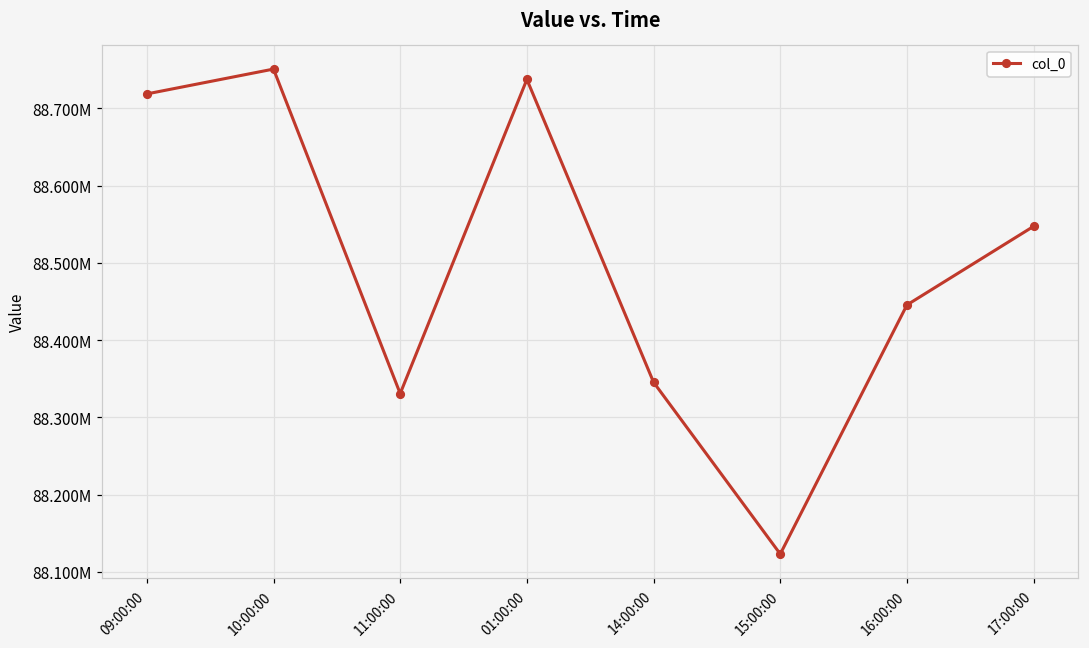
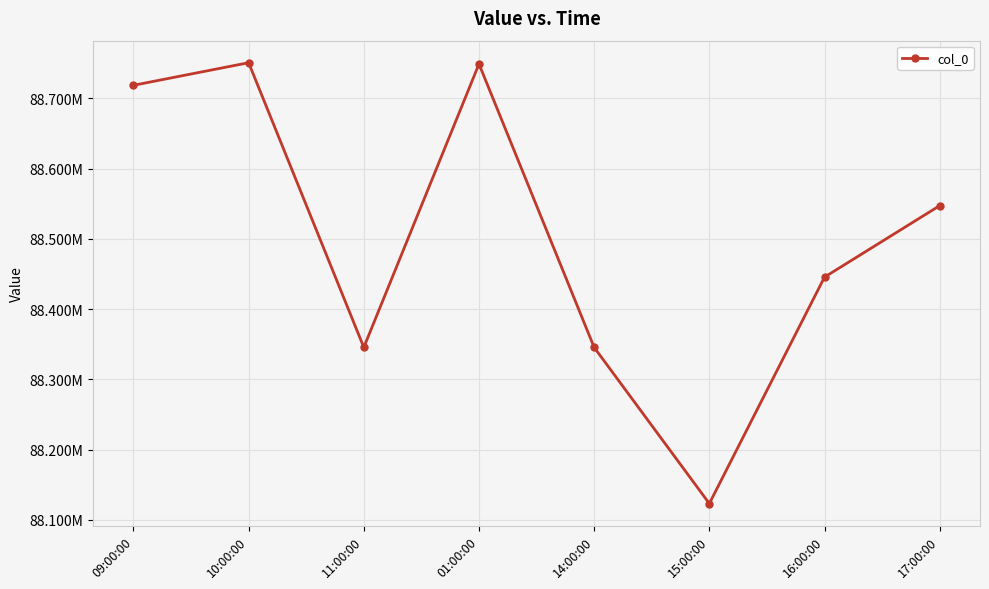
  {
    "09:00:00": 88720000,
    "10:00:00": 88750000,
-   "11:00:00": 88330000,
-   "01:00:00": 88740000,
+   "11:00:00": 88350000,
+   "01:00:00": 88750000,
    "14:00:00": 88350000,
    "15:00:00": 88120000,
    "16:00:00": 88450000,
    "17:00:00": 88550000
  }
